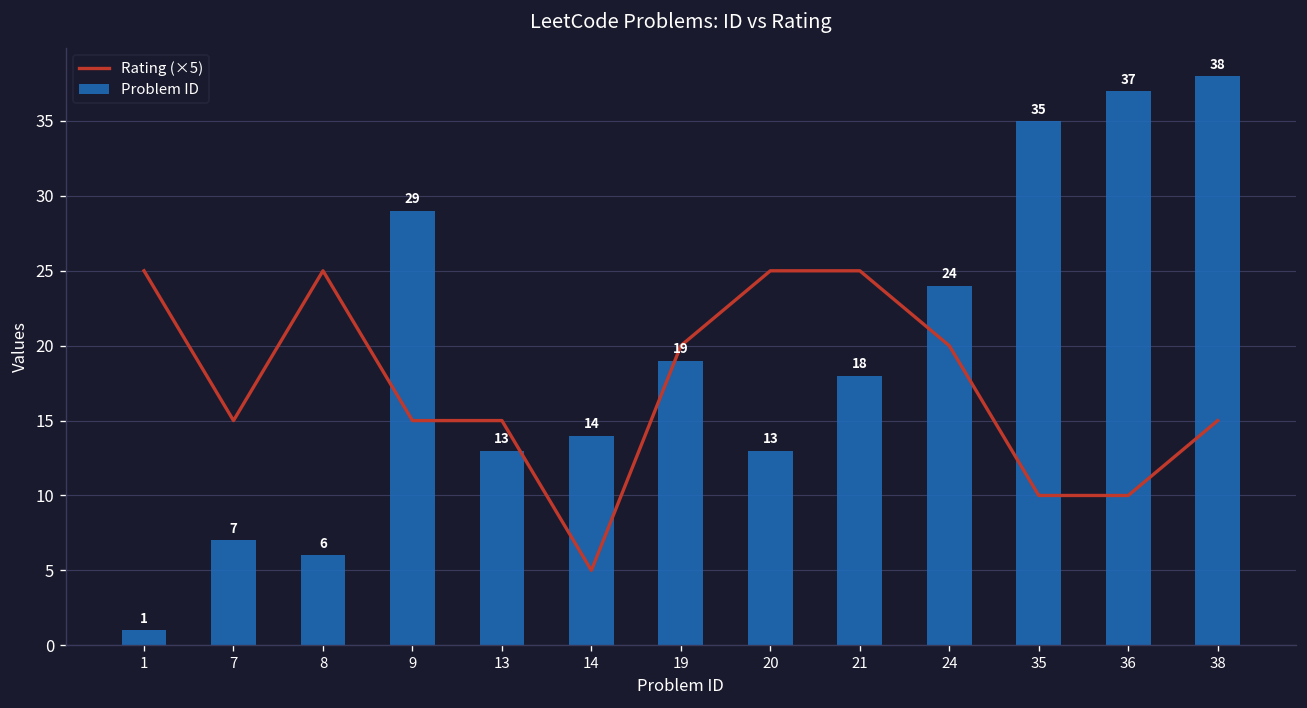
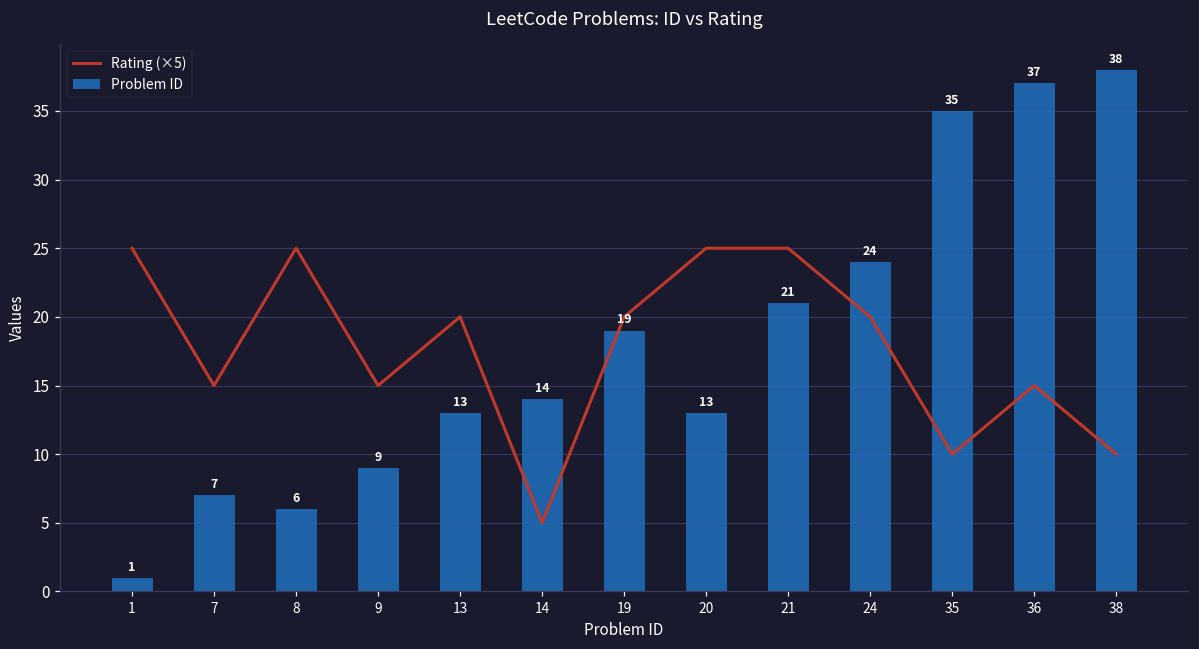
  {
    "Rating (×5)": {
      "1": 25.0,
      "7": 15.0,
      "8": 25.0,
      "9": 15.0,
-     "13": 15.0,
+     "13": 20.0,
      "14": 5.0,
      "20": 25.0,
      "21": 25.0,
      "24": 20.0,
      "35": 10.0,
-     "36": 10.0,
-     "38": 15.0
+     "36": 15.0,
+     "38": 10.0
    },
    "Problem ID": {
      "1": 1,
      "7": 7,
      "8": 6,
-     "9": 29,
+     "9": 9,
      "13": 13,
      "14": 14,
      "20": 13,
-     "21": 18,
+     "21": 21,
      "24": 24,
      "35": 35,
      "36": 37,
      "38": 38
    }
  }
